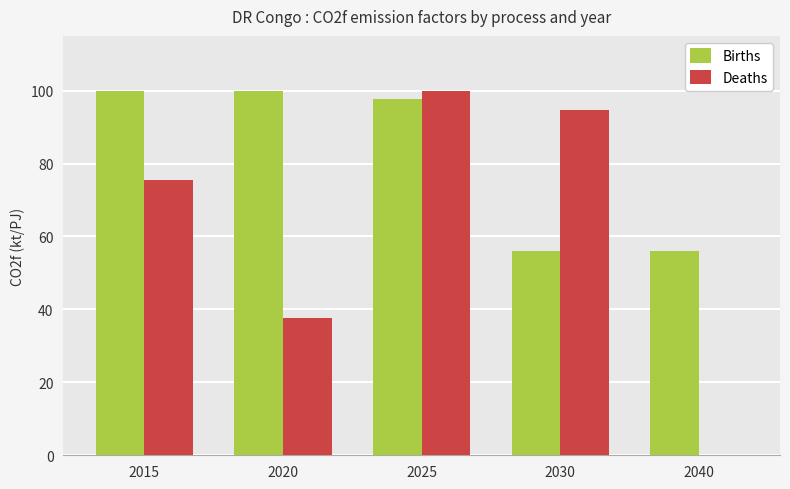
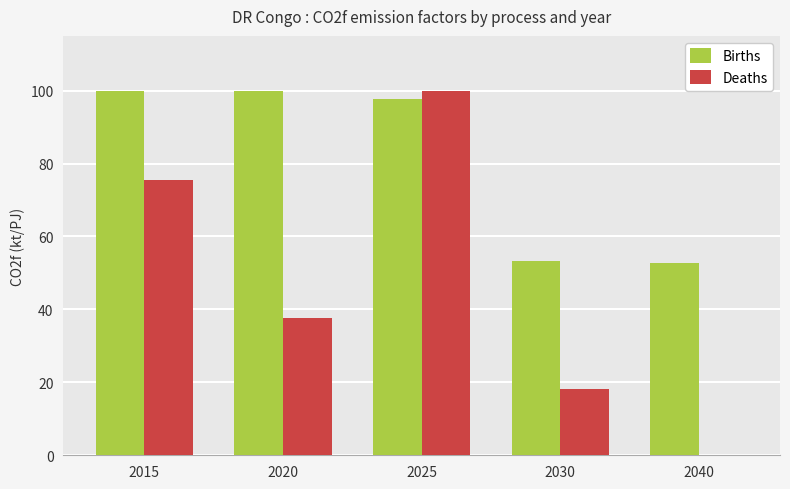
  {
    "Births": {
      "2015": 100,
      "2020": 100,
      "2025": 98,
-     "2030": 56,
-     "2040": 56
+     "2030": 53,
+     "2040": 53
    },
    "Deaths": {
      "2015": 76,
      "2020": 38,
      "2025": 100,
-     "2030": 95,
+     "2030": 18,
      "2040": 0
    }
  }
